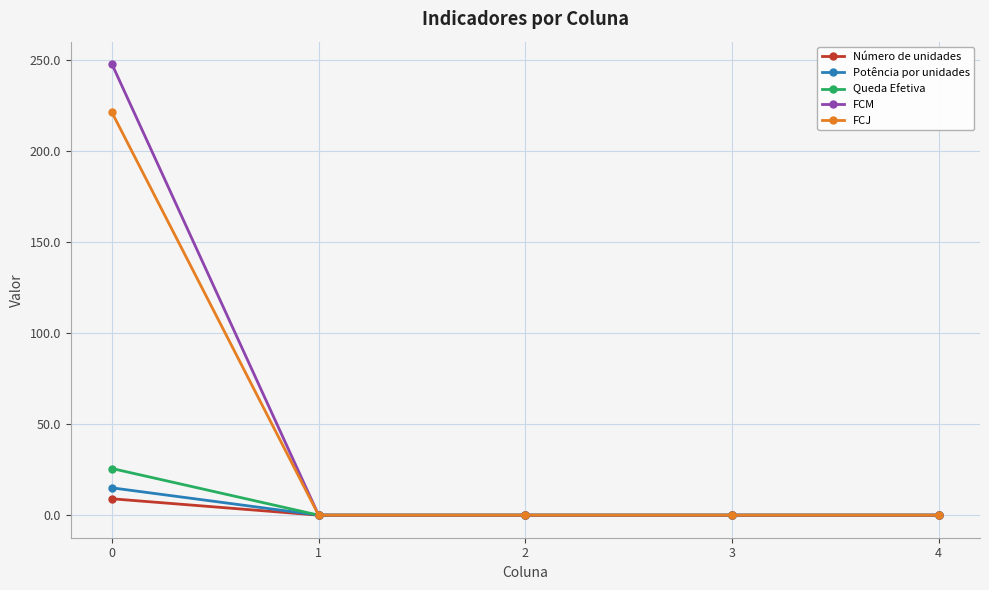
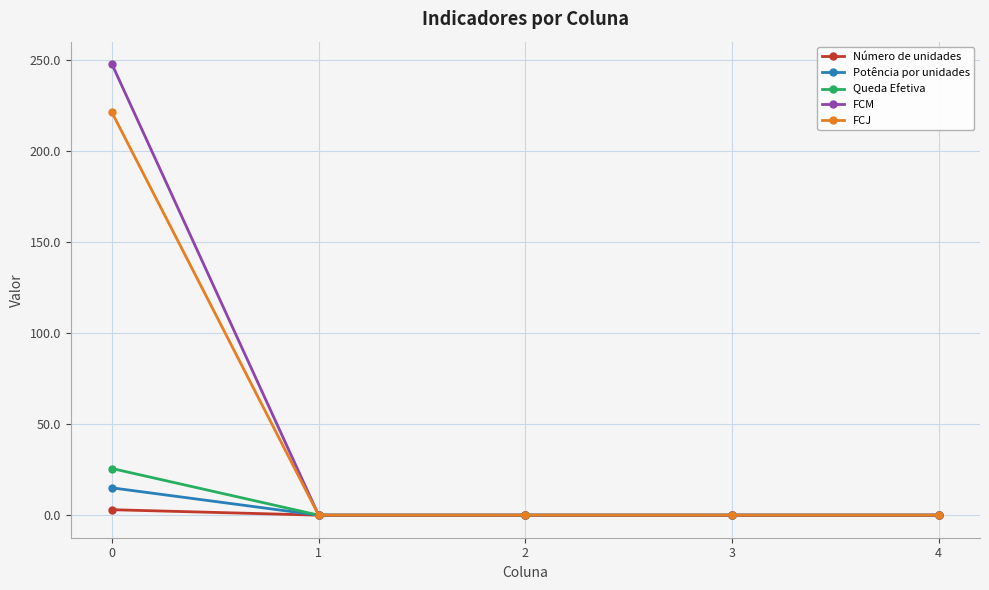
  {
    "Número de unidades": {
-     "0": 9
+     "0": 3
    },
    "Potência por unidades": {
      "0": 15
    },
    "Queda Efetiva": {
      "0": 26
    },
    "FCM": {
      "0": 248
    },
    "FCJ": {
      "0": 221
    }
  }
